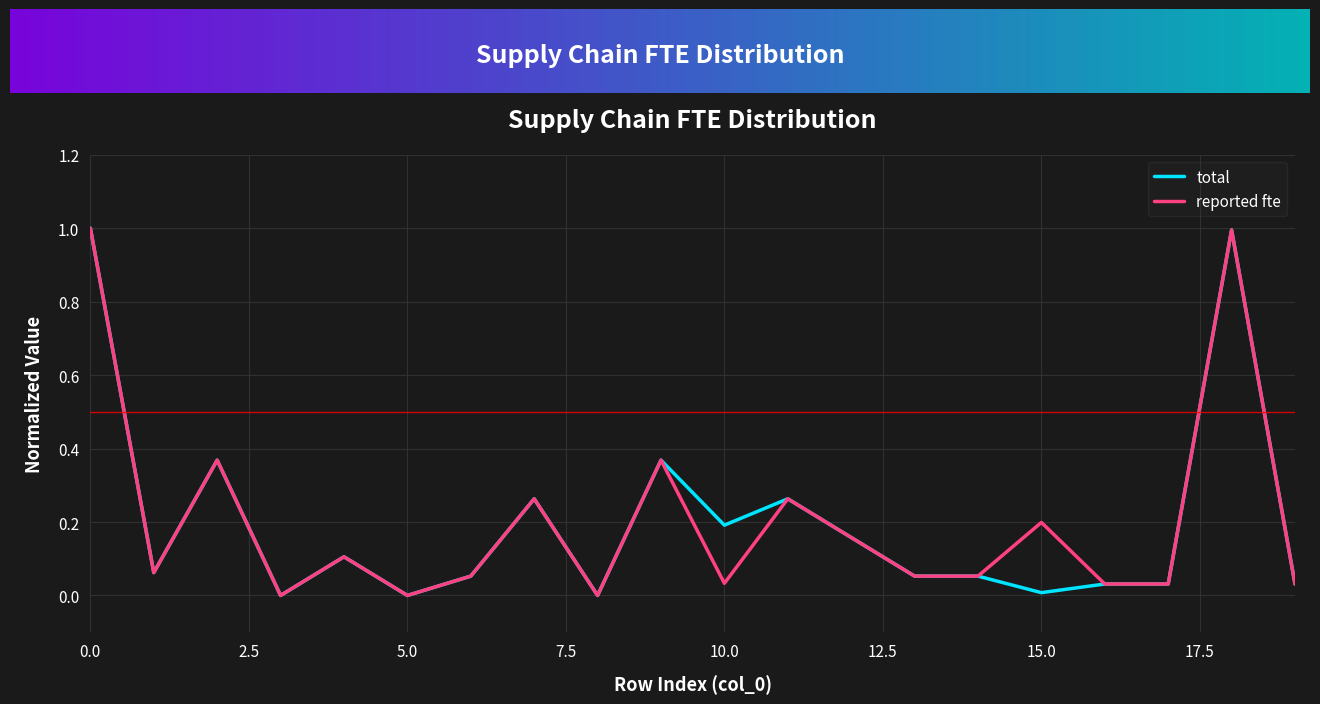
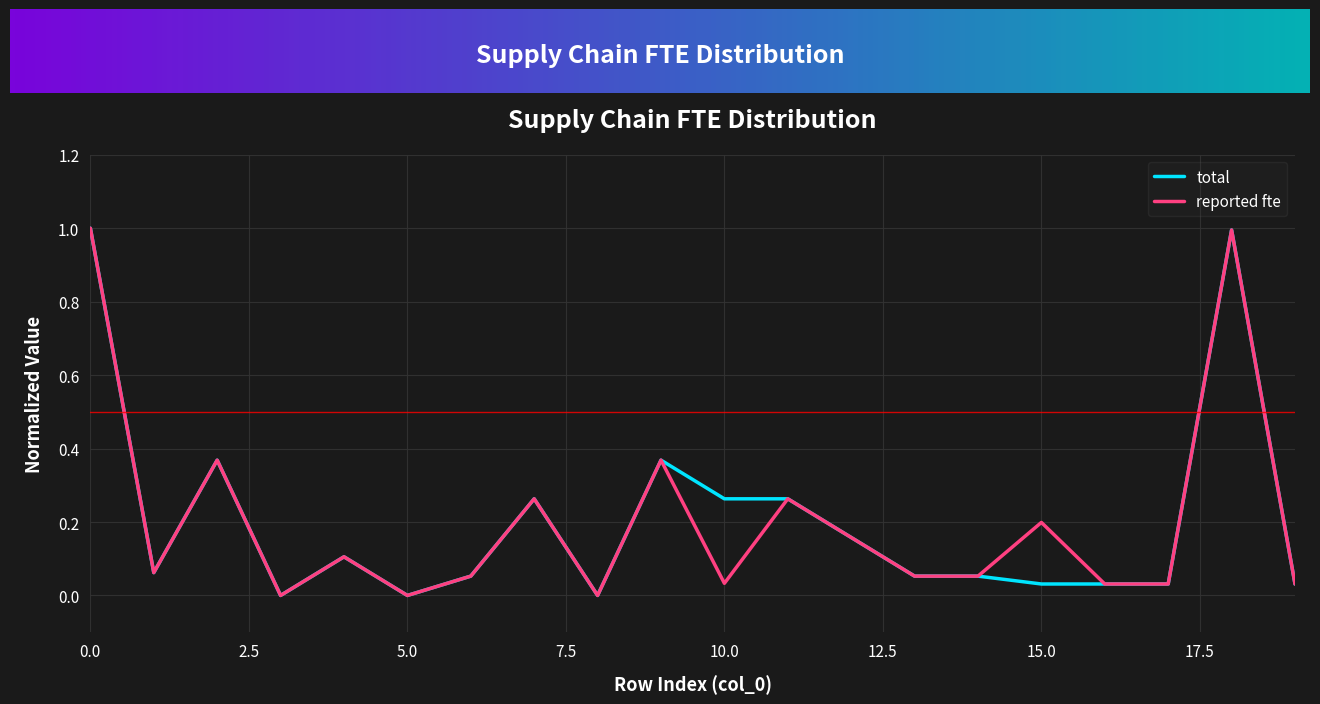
  {
    "total": {
-     "10.0": 0.19,
-     "15.0": 0.01
+     "10.0": 0.26,
+     "15.0": 0.03
    },
    "reported fte": {
      "10.0": 0.03,
      "15.0": 0.20
    }
  }
